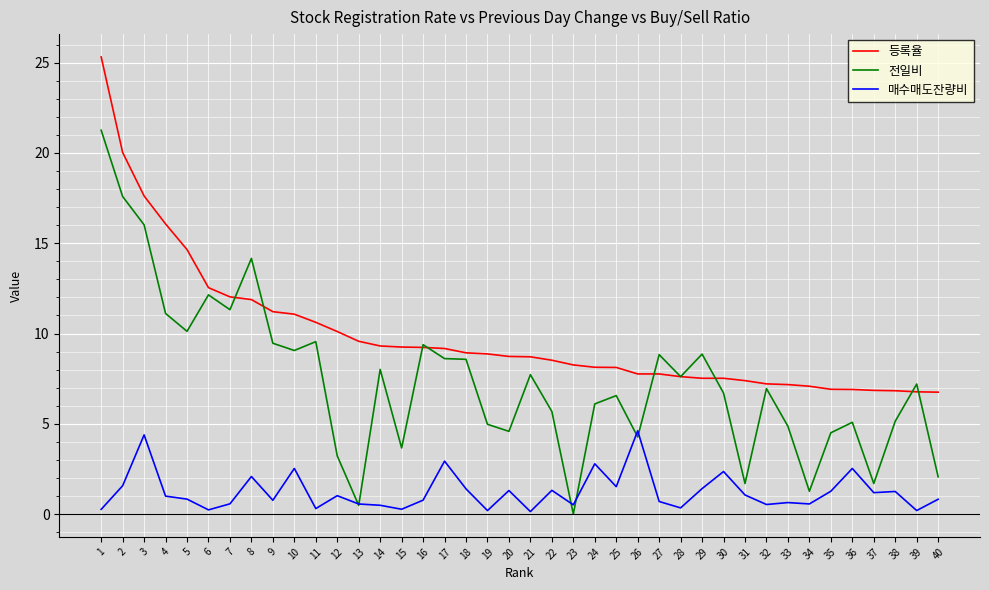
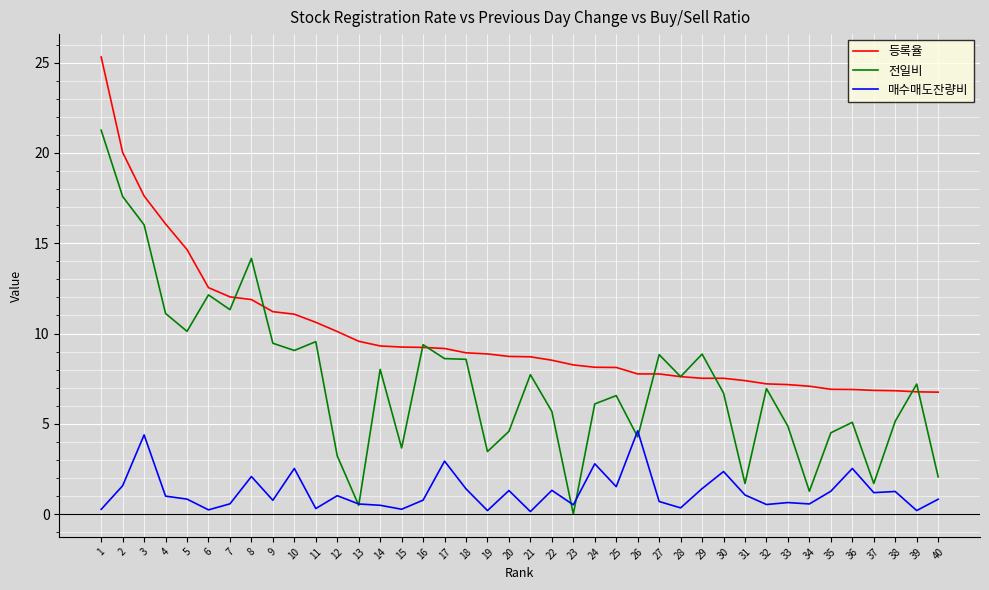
  {
    "등록율": {
      "1": 25.3,
      "2": 20.0,
      "3": 17.6,
      "4": 16.1,
      "5": 14.7,
      "6": 12.5,
      "7": 12.0,
      "8": 11.9,
      "9": 11.2,
      "10": 11.1,
      "11": 10.6,
      "12": 10.1,
      "13": 9.6,
      "14": 9.3,
      "15": 9.3,
      "16": 9.2,
      "17": 9.2,
      "18": 8.9,
      "19": 8.9,
      "20": 8.7,
      "21": 8.7,
      "22": 8.5,
      "23": 8.3,
      "24": 8.1,
      "25": 8.1,
      "26": 7.8,
      "27": 7.8,
      "29": 7.5,
      "30": 7.5,
      "31": 7.4,
      "32": 7.2,
      "33": 7.2,
      "34": 7.1,
      "35": 6.9,
      "36": 6.9,
      "37": 6.9,
      "38": 6.8,
      "39": 6.8,
      "40": 6.8
    },
    "전일비": {
      "1": 21.3,
      "2": 17.6,
      "3": 16.0,
      "4": 11.1,
      "5": 10.1,
      "6": 12.1,
      "7": 11.3,
      "8": 14.2,
      "9": 9.5,
      "10": 9.1,
      "11": 9.6,
      "12": 3.2,
      "14": 8.0,
      "15": 3.7,
      "16": 9.4,
      "17": 8.6,
      "18": 8.6,
-     "19": 5.0,
+     "19": 3.5,
      "20": 4.6,
      "21": 7.7,
      "22": 5.7,
      "23": 0.0,
      "24": 6.1,
      "25": 6.6,
      "26": 4.3,
      "27": 8.8,
      "29": 8.9,
      "30": 6.7,
      "31": 1.7,
      "32": 7.0,
      "33": 4.9,
      "34": 1.3,
      "35": 4.5,
      "36": 5.1,
      "37": 1.7,
      "38": 5.1,
      "39": 7.2,
      "40": 2.1
    },
    "매수매도잔량비": {
      "1": 0.3,
      "2": 1.6,
      "3": 4.4,
      "4": 1.0,
      "5": 0.8,
      "6": 0.2,
      "7": 0.6,
      "8": 2.1,
      "9": 0.8,
      "10": 2.5,
      "11": 0.3,
      "12": 1.0,
      "14": 0.5,
      "15": 0.3,
      "16": 0.8,
      "17": 2.9,
      "18": 1.4,
      "19": 0.2,
      "20": 1.3,
      "21": 0.1,
      "22": 1.3,
      "23": 0.5,
      "24": 2.8,
      "25": 1.5,
      "26": 4.6,
      "27": 0.7,
      "28": 0.3,
      "29": 1.4,
      "30": 2.4,
      "31": 1.1,
      "32": 0.5,
      "33": 0.6,
      "34": 0.6,
      "35": 1.3,
      "36": 2.5,
      "37": 1.2,
      "38": 1.2,
      "39": 0.2,
      "40": 0.8
    }
  }
